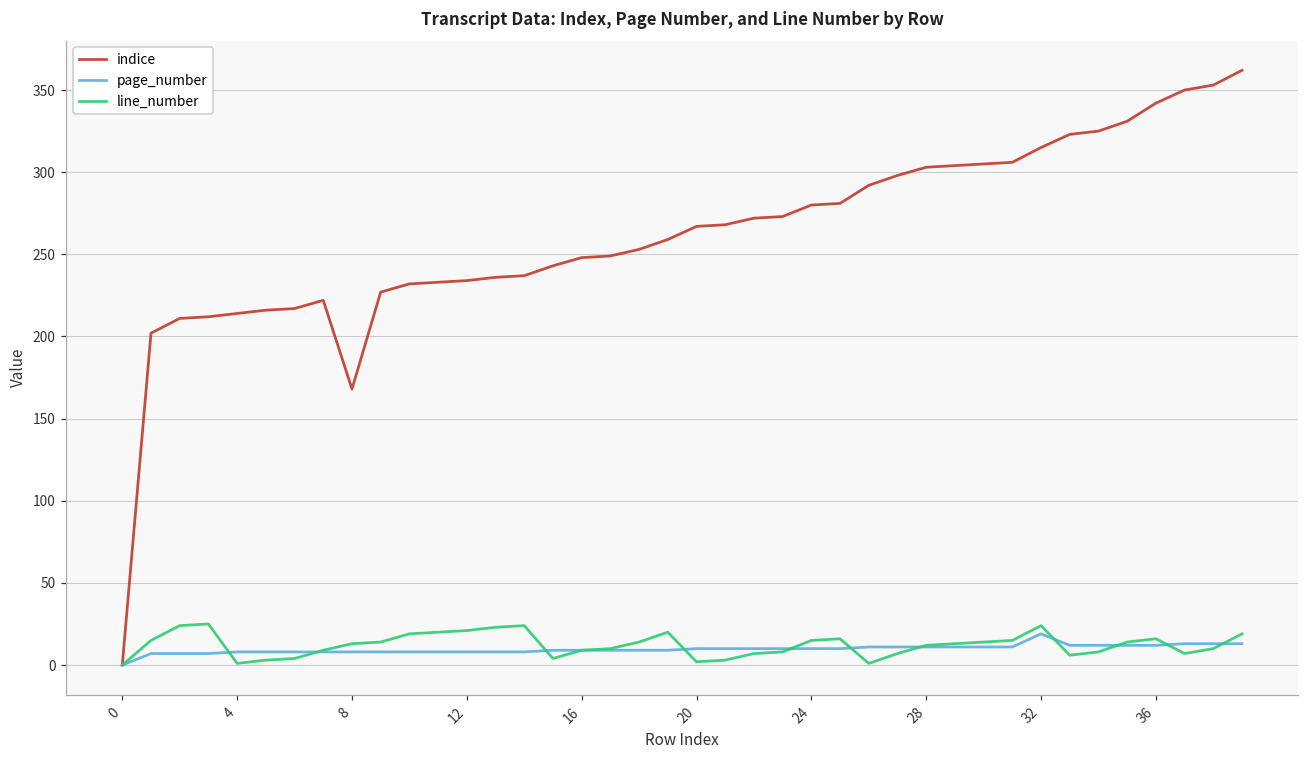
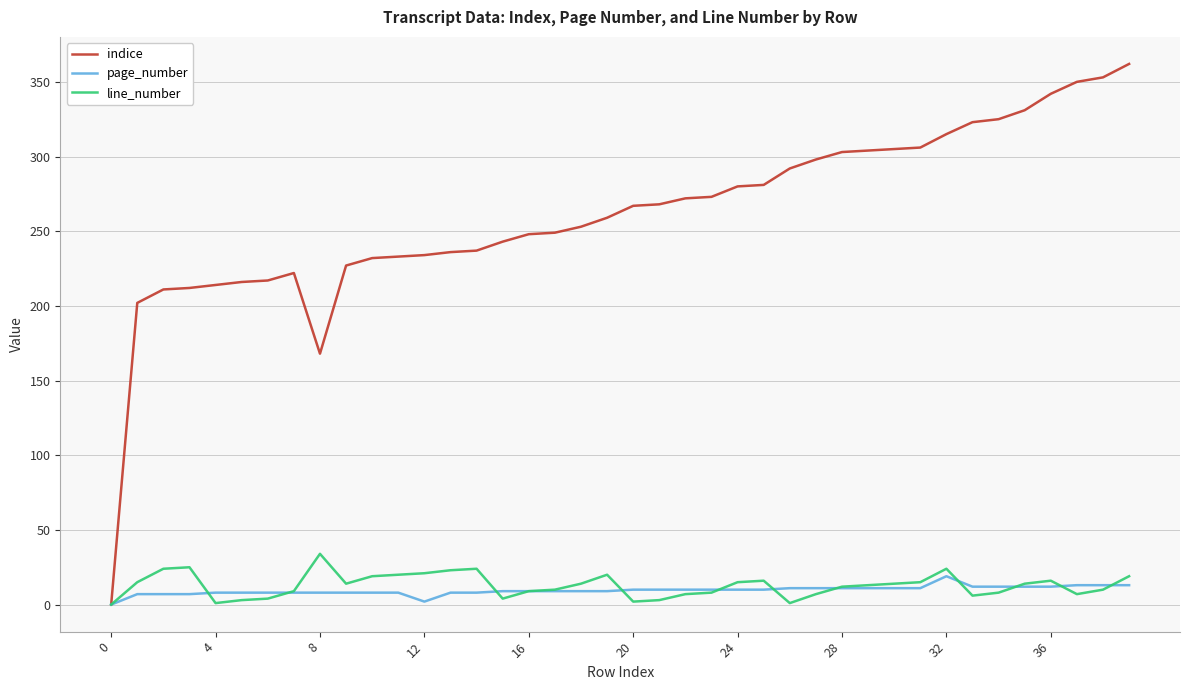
  {
    "indice": {
      "4": 214,
      "8": 168,
      "12": 234,
      "16": 248,
      "20": 267,
      "24": 280,
      "28": 303,
      "32": 315,
      "36": 342
    },
    "page_number": {
      "4": 8,
      "8": 8,
-     "12": 8,
+     "12": 2,
      "20": 10,
      "24": 10,
      "32": 19,
      "36": 12
    },
    "line_number": {
      "4": 1,
-     "8": 13,
+     "8": 34,
      "12": 21,
      "20": 2,
      "24": 15,
      "32": 24,
      "36": 16
    }
  }
